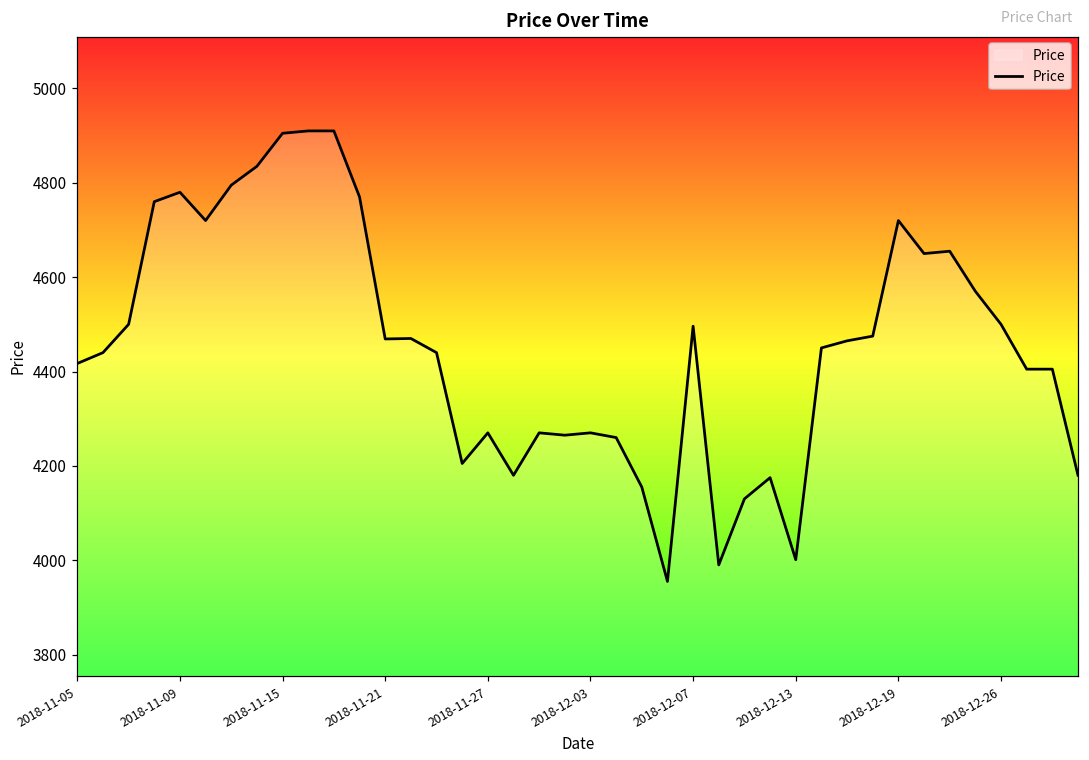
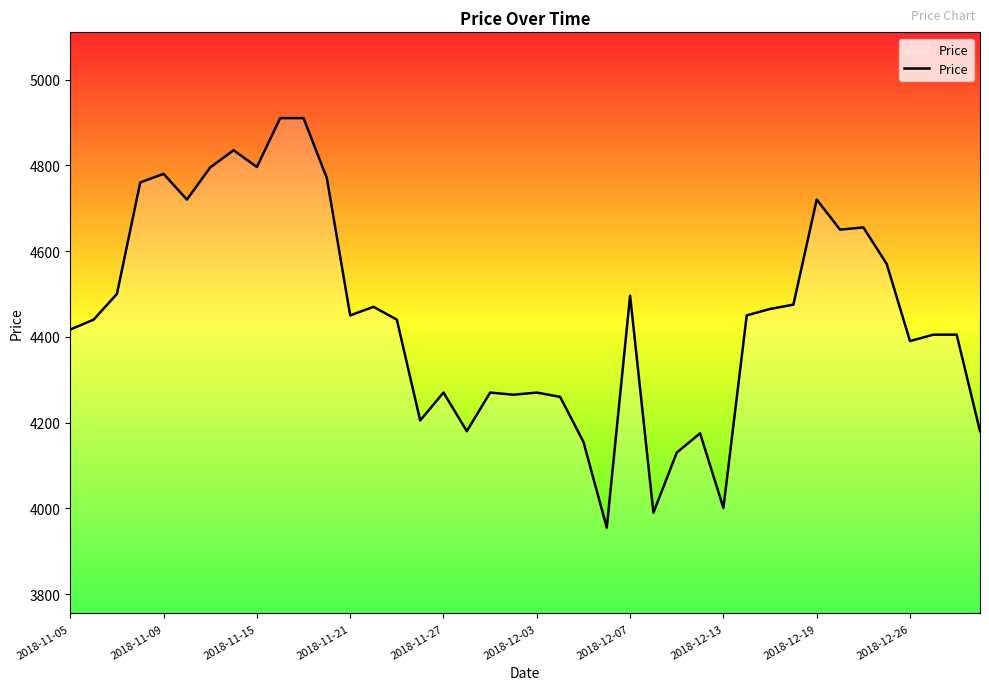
  {
    "2018-11-05": 4420,
    "2018-11-09": 4780,
-   "2018-11-15": 4910,
-   "2018-11-21": 4470,
+   "2018-11-15": 4800,
+   "2018-11-21": 4450,
    "2018-11-27": 4270,
    "2018-12-03": 4270,
    "2018-12-07": 4500,
    "2018-12-13": 4000,
    "2018-12-19": 4720,
-   "2018-12-26": 4500
+   "2018-12-26": 4390
  }
